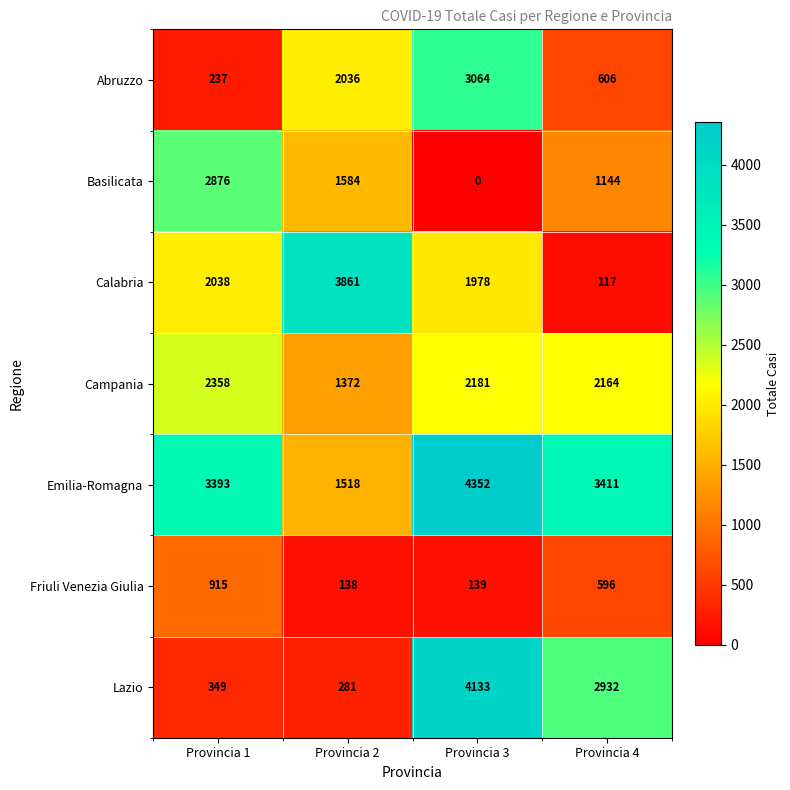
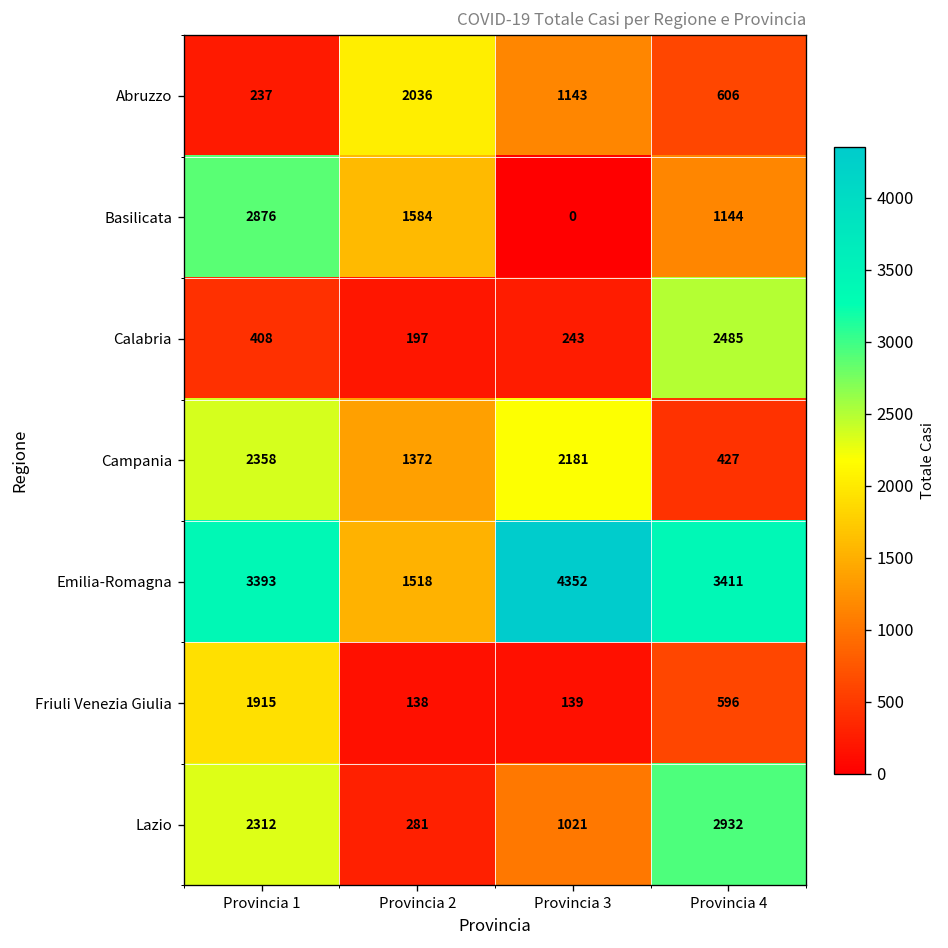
  {
    "Abruzzo": {
      "Provincia 1": 237,
      "Provincia 2": 2036,
-     "Provincia 3": 3064,
+     "Provincia 3": 1143,
      "Provincia 4": 606
    },
    "Basilicata": {
      "Provincia 1": 2876,
      "Provincia 2": 1584,
      "Provincia 3": 0,
      "Provincia 4": 1144
    },
    "Calabria": {
-     "Provincia 1": 2038,
-     "Provincia 2": 3861,
-     "Provincia 3": 1978,
-     "Provincia 4": 117
+     "Provincia 1": 408,
+     "Provincia 2": 197,
+     "Provincia 3": 243,
+     "Provincia 4": 2485
    },
    "Campania": {
      "Provincia 1": 2358,
      "Provincia 2": 1372,
      "Provincia 3": 2181,
-     "Provincia 4": 2164
+     "Provincia 4": 427
    },
    "Emilia-Romagna": {
      "Provincia 1": 3393,
      "Provincia 2": 1518,
      "Provincia 3": 4352,
      "Provincia 4": 3411
    },
    "Friuli Venezia Giulia": {
-     "Provincia 1": 915,
+     "Provincia 1": 1915,
      "Provincia 2": 138,
      "Provincia 3": 139,
      "Provincia 4": 596
    },
    "Lazio": {
-     "Provincia 1": 349,
+     "Provincia 1": 2312,
      "Provincia 2": 281,
-     "Provincia 3": 4133,
+     "Provincia 3": 1021,
      "Provincia 4": 2932
    }
  }
